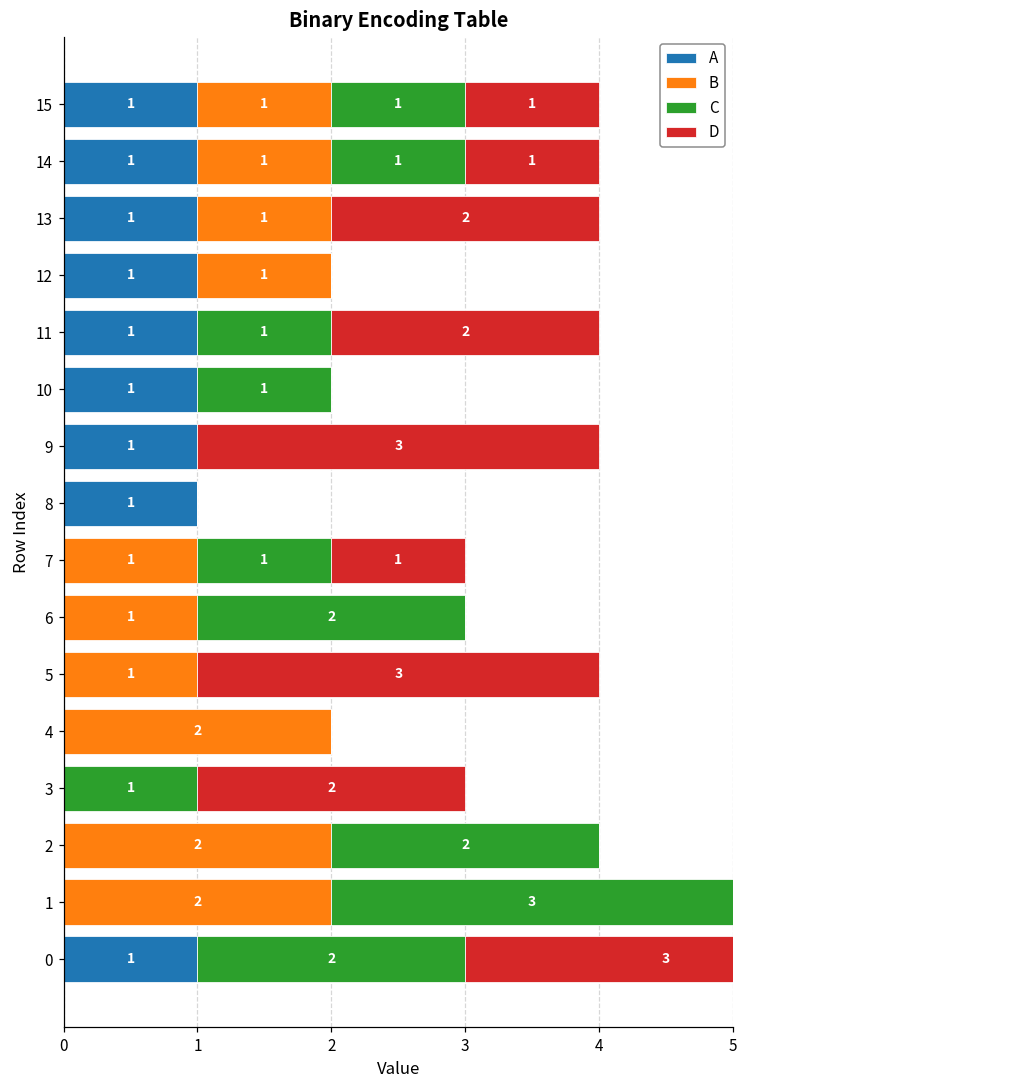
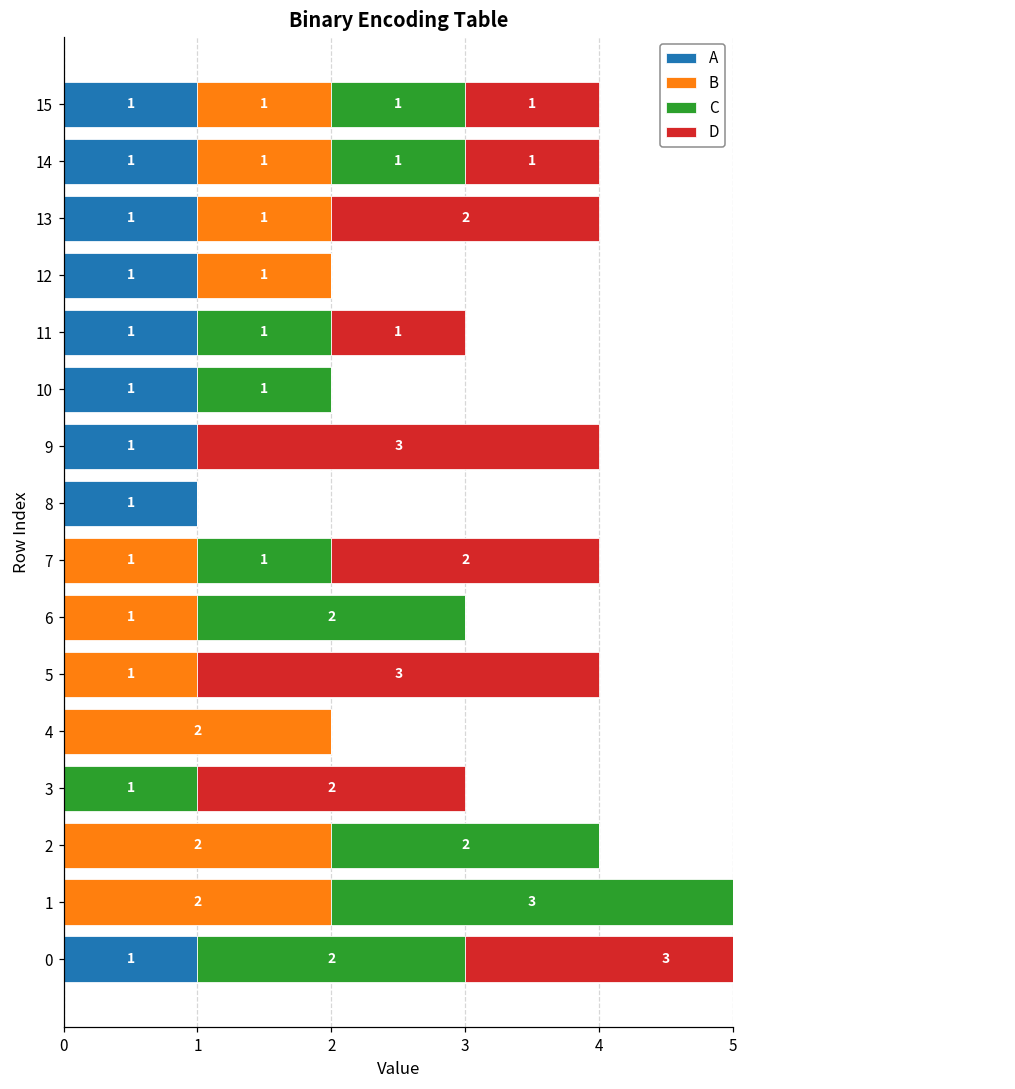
  {
    "A": {
      "15": 1,
      "14": 1,
      "13": 1,
      "12": 1,
      "11": 1,
      "10": 1,
      "9": 1,
      "8": 1,
      "0": 1
    },
    "B": {
      "15": 1,
      "14": 1,
      "13": 1,
      "12": 1,
      "7": 1,
      "6": 1,
      "5": 1,
      "4": 2,
      "2": 2,
      "1": 2
    },
    "C": {
      "15": 1,
      "14": 1,
      "11": 1,
      "10": 1,
      "7": 1,
      "6": 2,
      "3": 1,
      "2": 2,
      "1": 3,
      "0": 2
    },
    "D": {
      "15": 1,
      "14": 1,
      "13": 2,
-     "11": 2,
+     "11": 1,
      "9": 3,
-     "7": 1,
+     "7": 2,
      "5": 3,
      "3": 2
    }
  }
